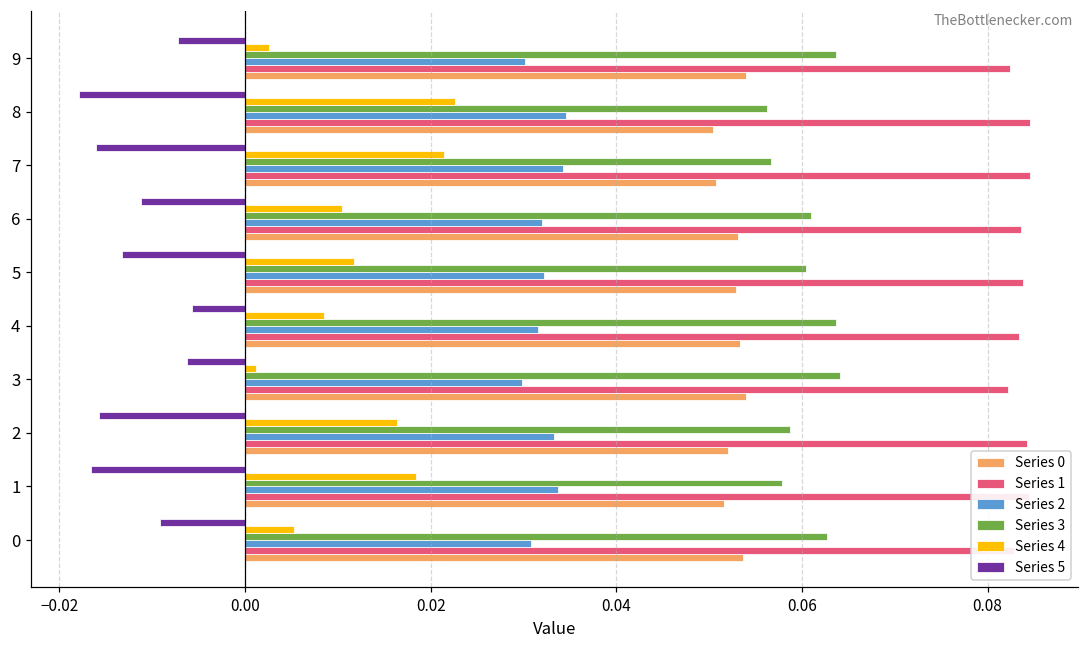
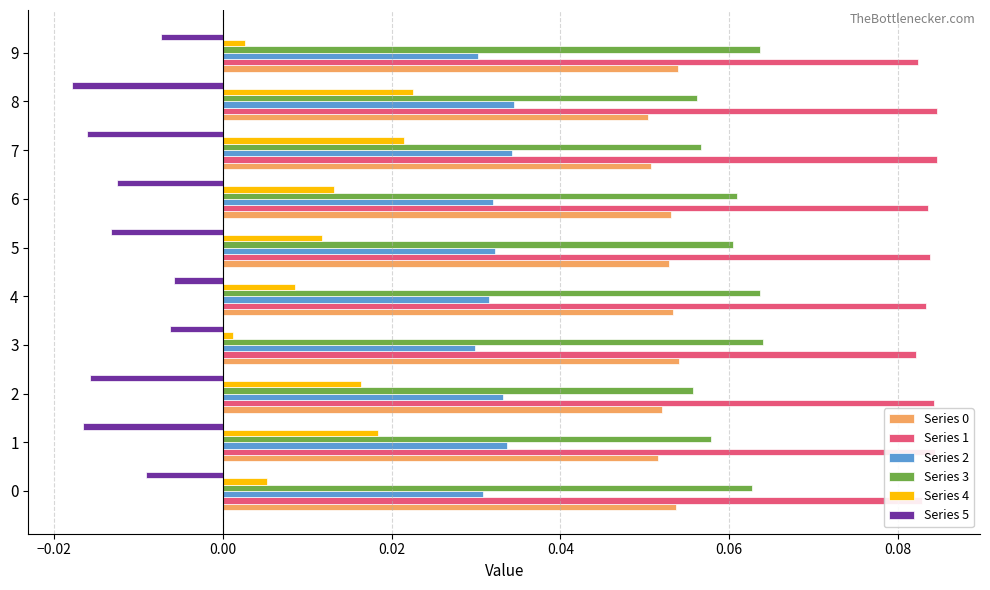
  {
    "Series 0": {
      "9": 0.054,
      "8": 0.050,
      "7": 0.051,
      "6": 0.053,
      "5": 0.053,
      "4": 0.053,
      "3": 0.054,
      "2": 0.052,
      "1": 0.052,
      "0": 0.054
    },
    "Series 1": {
      "9": 0.082,
      "8": 0.085,
      "7": 0.085,
      "6": 0.084,
      "5": 0.084,
      "4": 0.083,
      "3": 0.082,
      "2": 0.084
    },
    "Series 2": {
      "9": 0.030,
      "8": 0.035,
      "7": 0.034,
      "6": 0.032,
      "5": 0.032,
      "4": 0.032,
      "3": 0.030,
      "2": 0.033,
      "1": 0.034,
      "0": 0.031
    },
    "Series 3": {
      "9": 0.064,
      "8": 0.056,
      "7": 0.057,
      "6": 0.061,
      "5": 0.060,
      "4": 0.064,
      "3": 0.064,
-     "2": 0.059,
+     "2": 0.056,
      "1": 0.058,
      "0": 0.063
    },
    "Series 4": {
      "9": 0.003,
      "8": 0.023,
      "7": 0.021,
-     "6": 0.010,
+     "6": 0.013,
      "5": 0.012,
      "4": 0.009,
      "3": 0.001,
      "2": 0.016,
      "1": 0.018,
      "0": 0.005
    },
    "Series 5": {
      "9": -0.007,
      "8": -0.018,
      "7": -0.016,
-     "6": -0.011,
+     "6": -0.013,
      "5": -0.013,
      "4": -0.006,
      "3": -0.006,
      "2": -0.016,
      "1": -0.017,
      "0": -0.009
    }
  }
